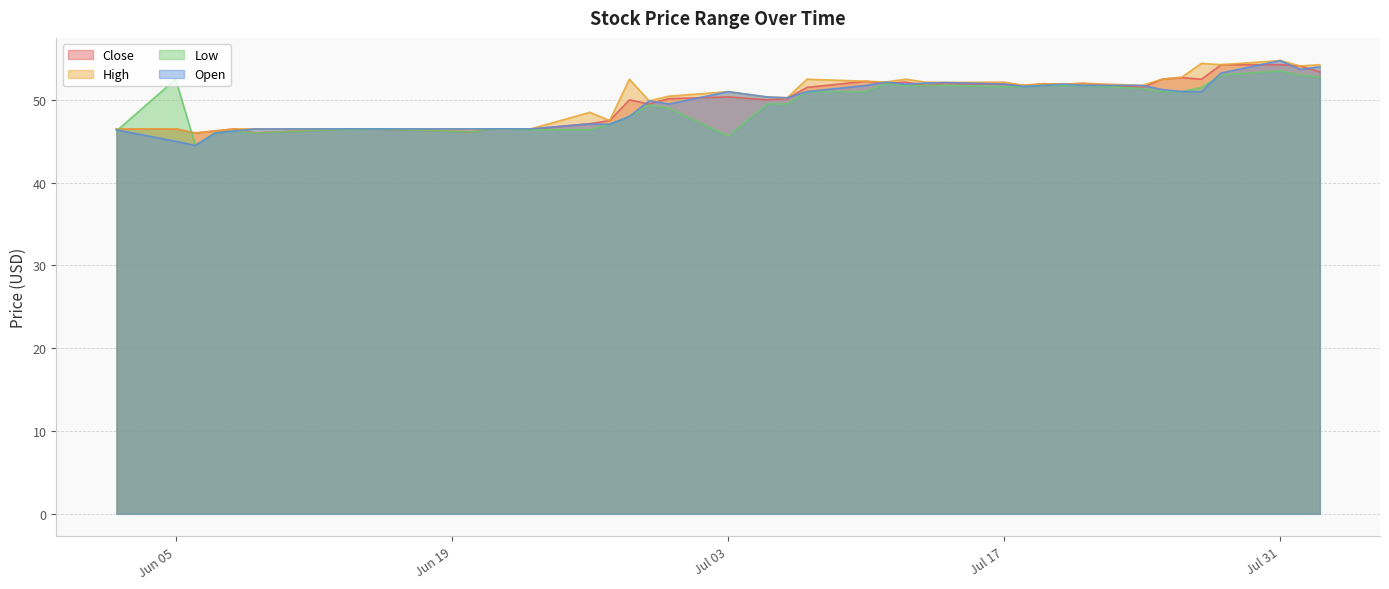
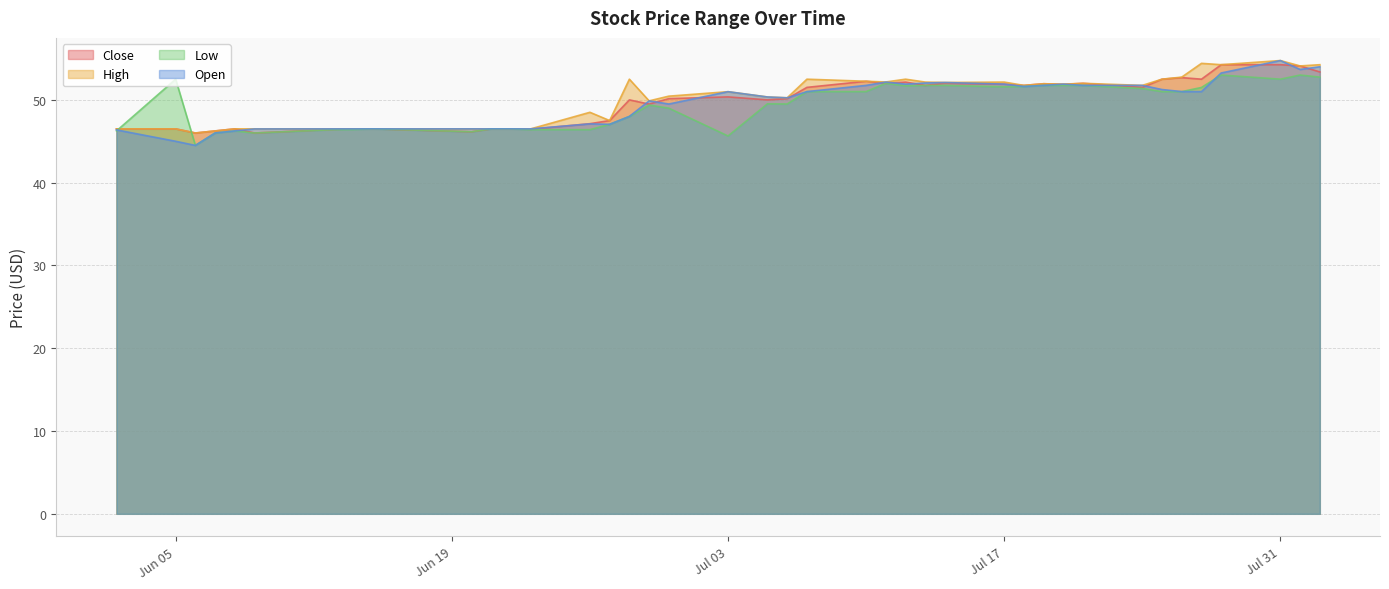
  {
    "Low": {
      "Jul 03": 46,
      "Jul 17": 52,
-     "Jul 31": 54
+     "Jul 31": 53
    },
    "Open": {
      "Jun 05": 45
    }
  }
